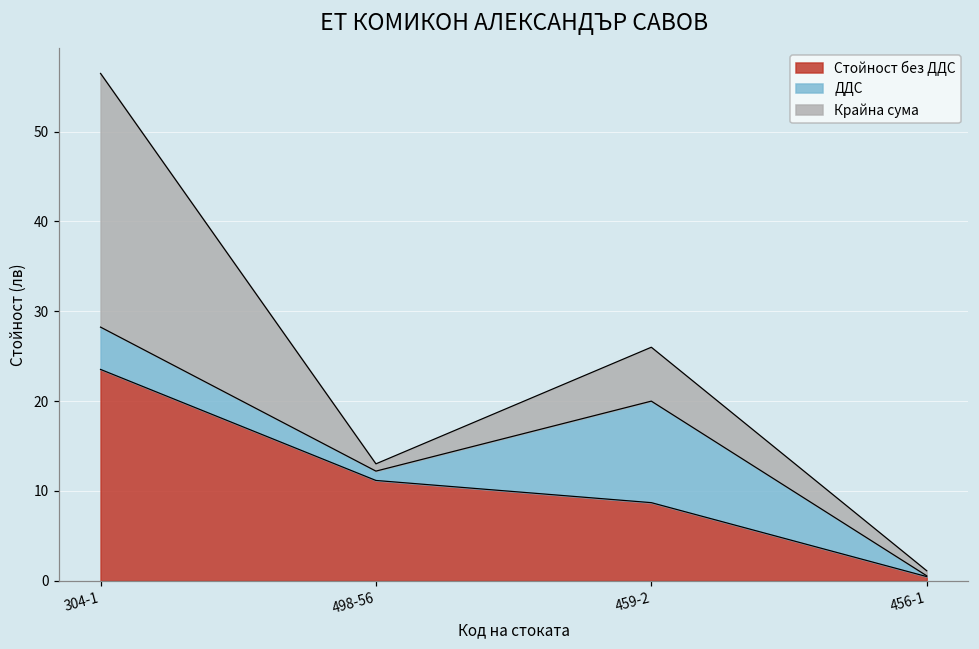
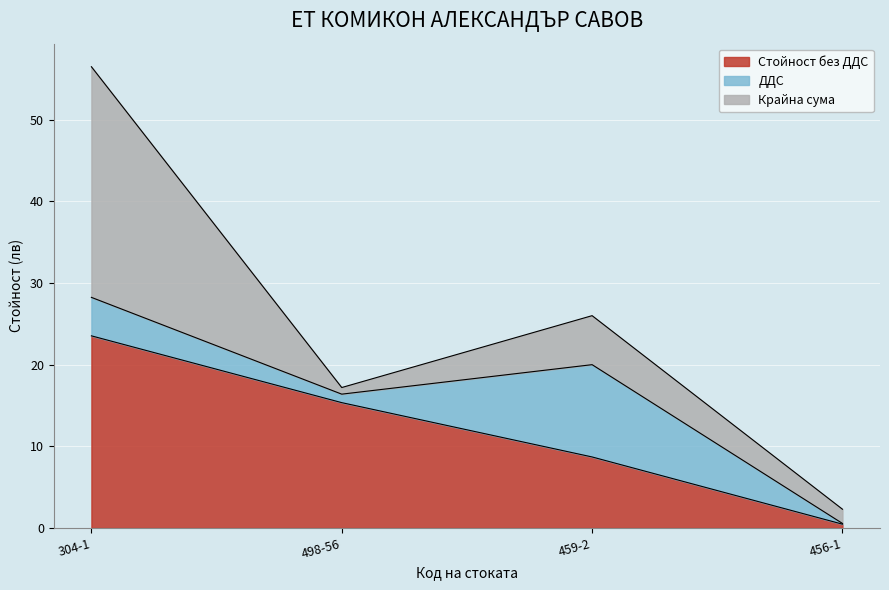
  {
    "Стойност без ДДС": {
      "304-1": 24,
-     "498-56": 11,
+     "498-56": 15,
      "459-2": 9
    },
    "ДДС": {
      "304-1": 5,
      "498-56": 1,
      "459-2": 11
    },
    "Крайна сума": {
      "304-1": 28,
      "498-56": 1,
      "459-2": 6,
-     "456-1": 1
+     "456-1": 2
    }
  }
